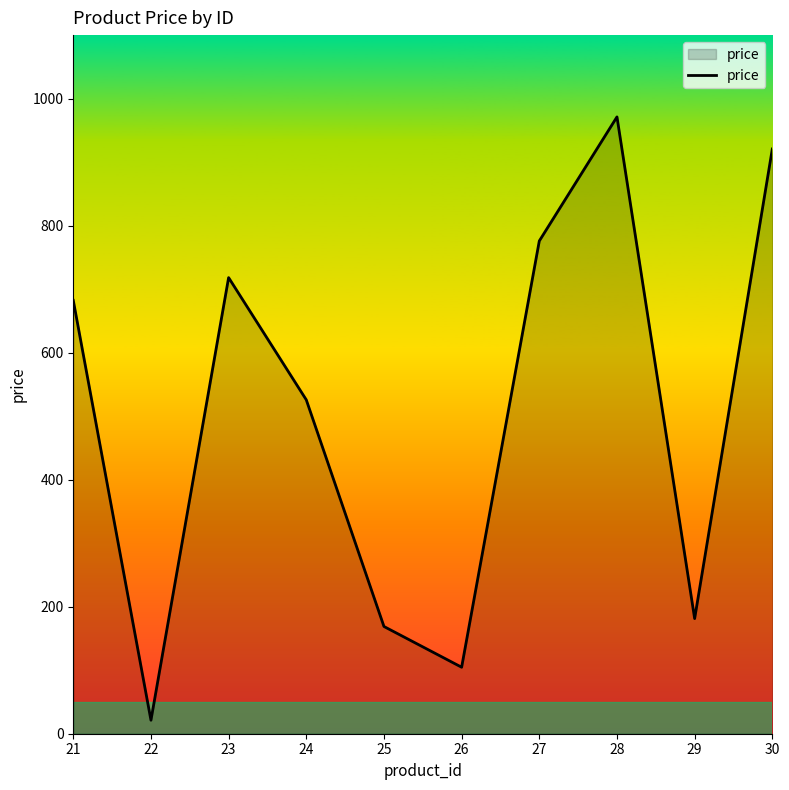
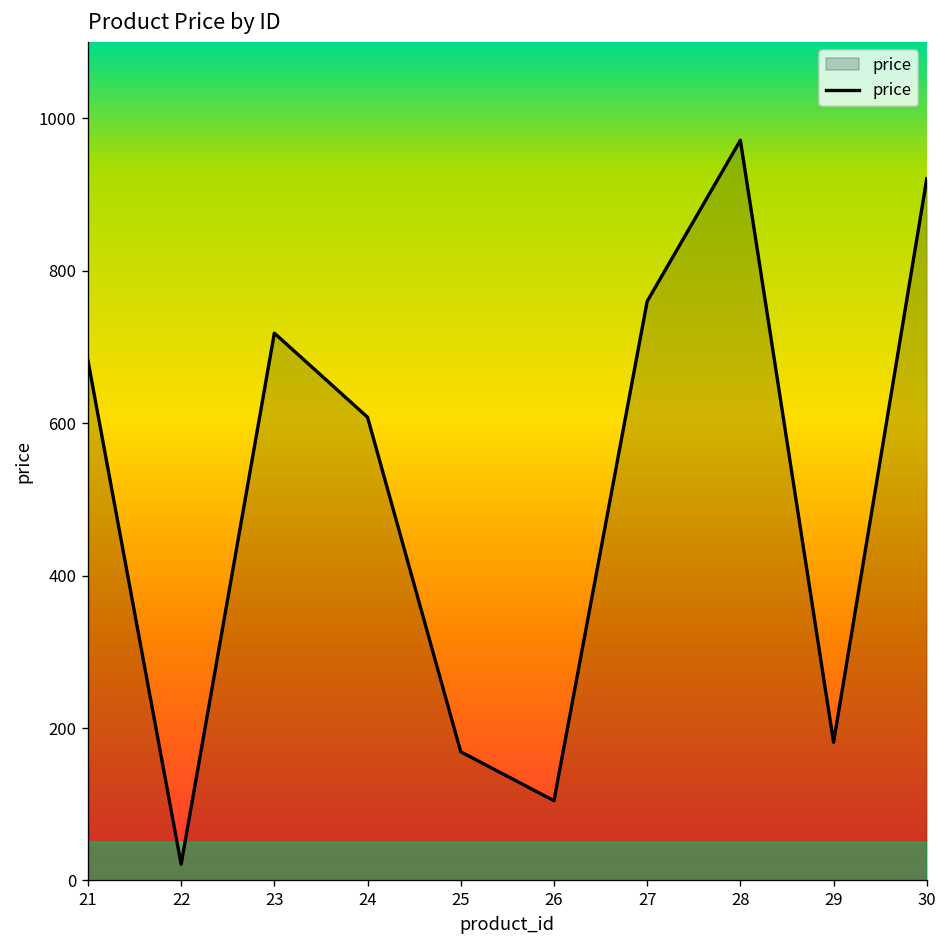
  {
    "21": 680,
    "23": 720,
-   "24": 530,
+   "24": 610,
    "25": 170,
    "26": 100,
-   "27": 780,
+   "27": 760,
    "28": 970,
    "29": 180,
    "30": 920
  }
